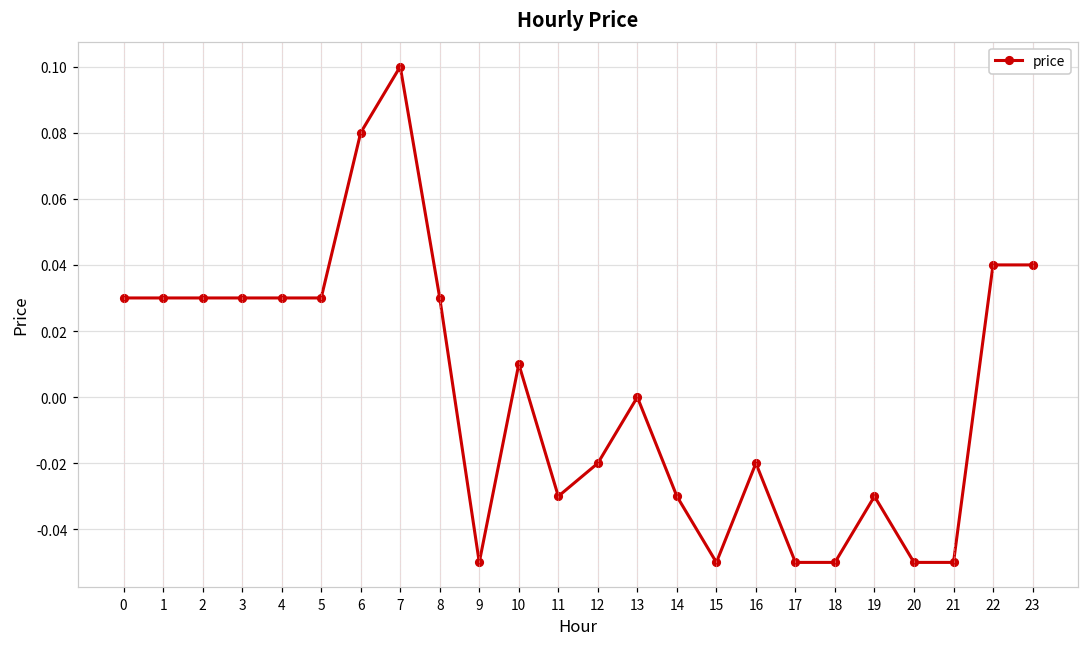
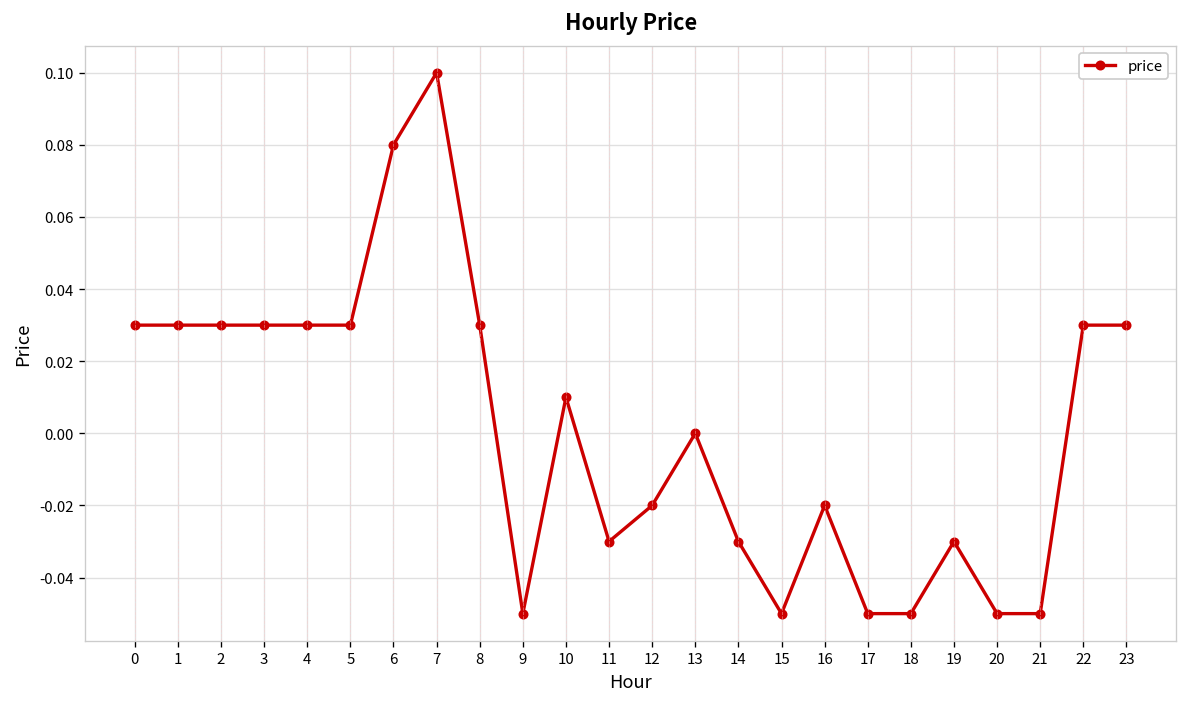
  {
    "0": 0.03,
    "1": 0.03,
    "2": 0.03,
    "3": 0.03,
    "4": 0.03,
    "5": 0.03,
    "6": 0.08,
    "7": 0.10,
    "8": 0.03,
    "9": -0.05,
    "10": 0.01,
    "11": -0.03,
    "12": -0.02,
    "13": 0.00,
    "14": -0.03,
    "15": -0.05,
    "16": -0.02,
    "17": -0.05,
    "18": -0.05,
    "19": -0.03,
    "20": -0.05,
    "21": -0.05,
-   "22": 0.04,
-   "23": 0.04
+   "22": 0.03,
+   "23": 0.03
  }
